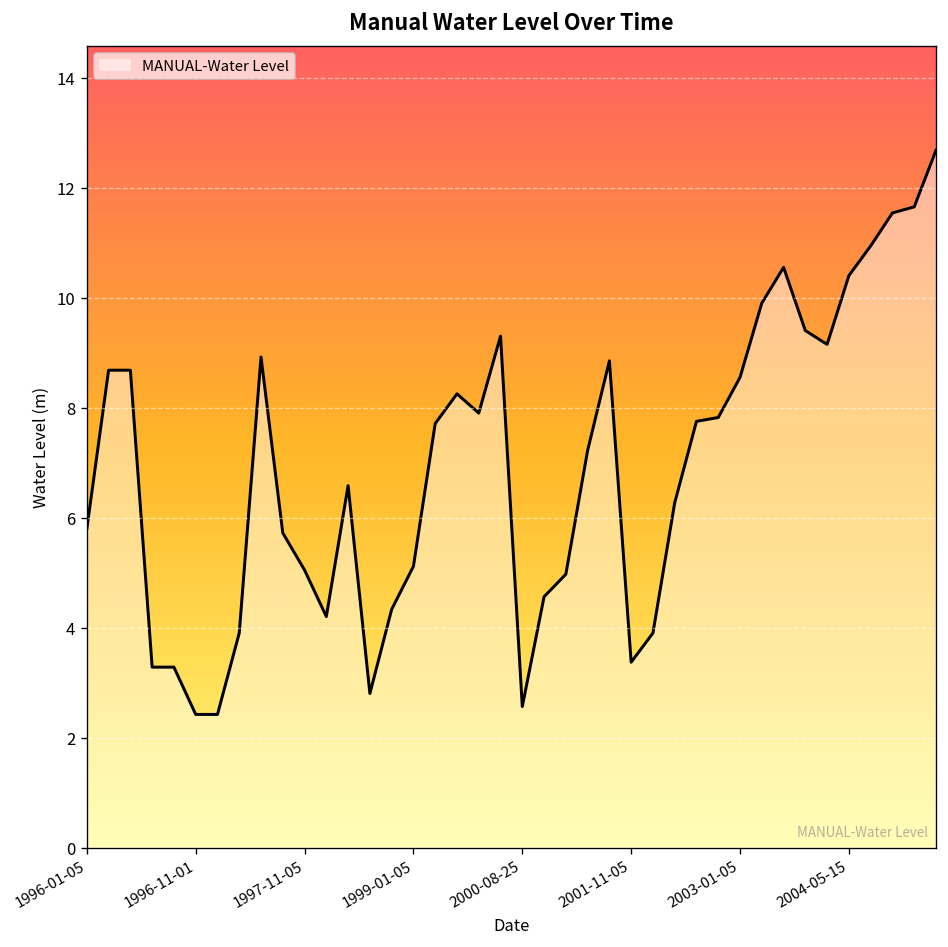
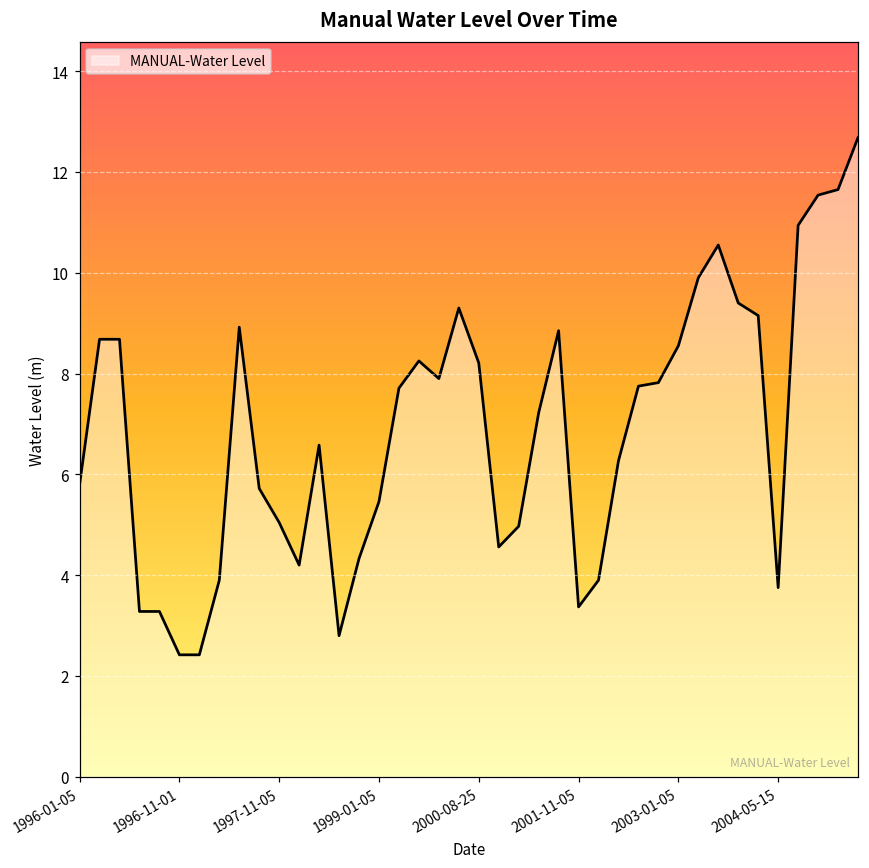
  {
    "1996-01-05": 5.8,
    "1996-11-01": 2.4,
    "1997-11-05": 5.0,
-   "1999-01-05": 5.1,
-   "2000-08-25": 2.6,
+   "1999-01-05": 5.5,
+   "2000-08-25": 8.2,
    "2001-11-05": 3.4,
    "2003-01-05": 8.6,
-   "2004-05-15": 10.4
+   "2004-05-15": 3.8
  }
